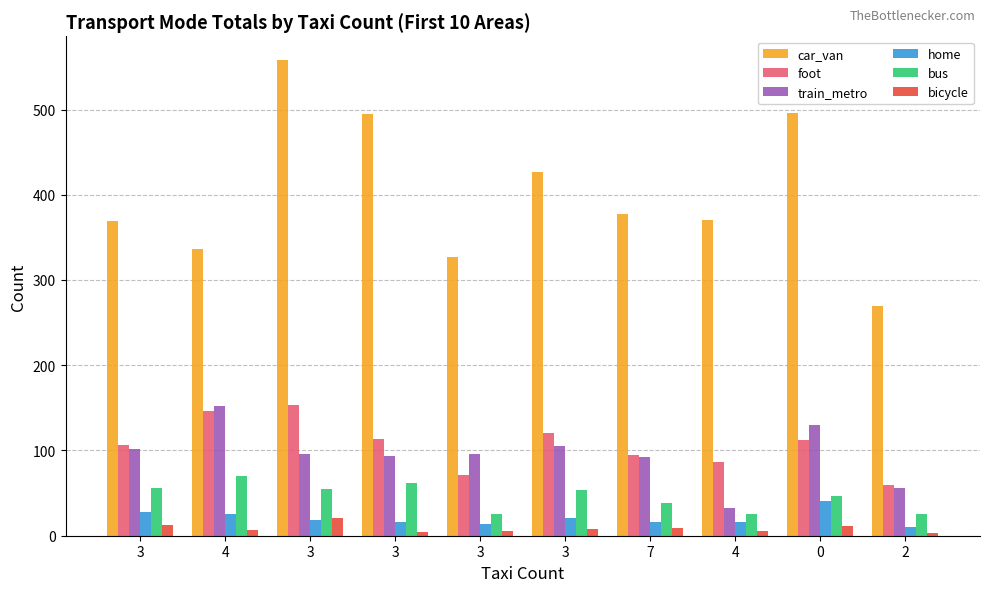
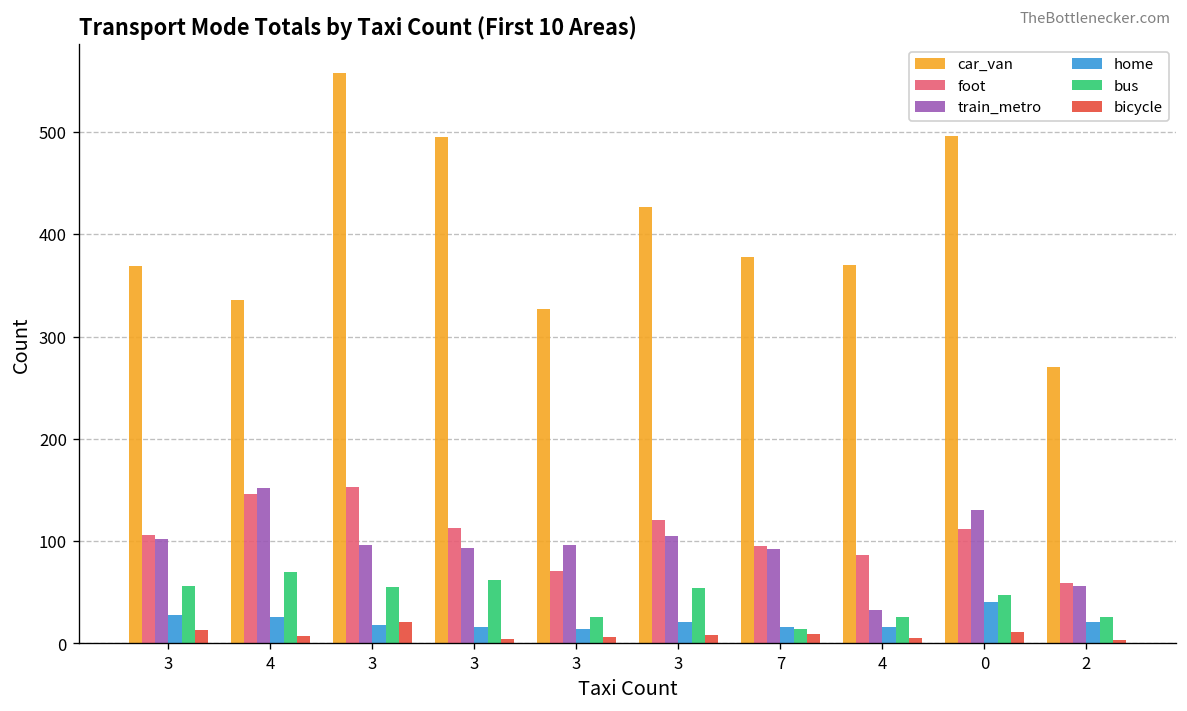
  {
    "car_van": {
      "7": 380,
      "0": 500,
      "2": 270
    },
    "train_metro": {
      "7": 90,
      "0": 130,
      "2": 60
    },
    "home": {
      "7": 20,
      "0": 40,
-     "2": 10
+     "2": 20
    },
    "bus": {
-     "7": 40,
+     "7": 10,
      "0": 50,
      "2": 30
    }
  }
